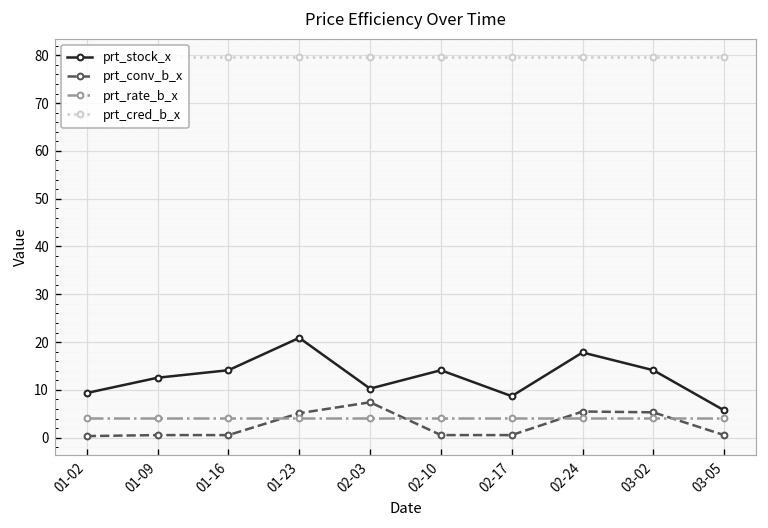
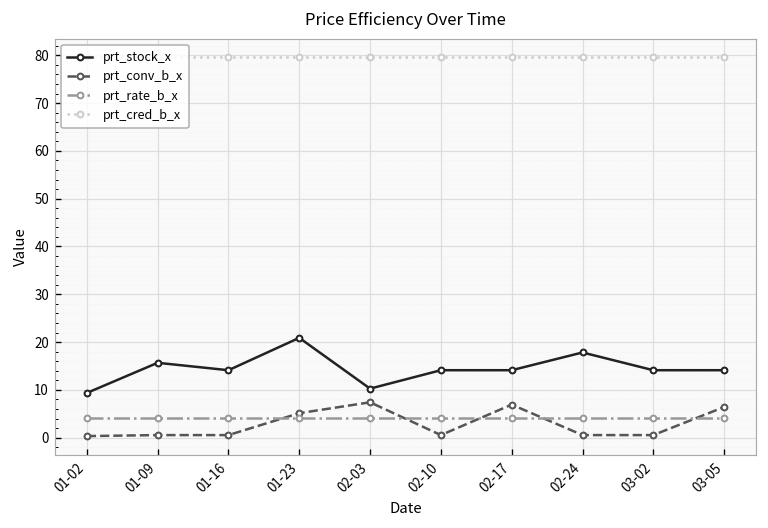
  {
    "prt_stock_x": {
      "01-02": 9,
-     "01-09": 13,
+     "01-09": 16,
      "01-16": 14,
      "01-23": 21,
      "02-03": 10,
      "02-10": 14,
-     "02-17": 9,
+     "02-17": 14,
      "02-24": 18,
      "03-02": 14,
-     "03-05": 6
+     "03-05": 14
    },
    "prt_conv_b_x": {
      "01-02": 0,
      "01-09": 1,
      "01-16": 1,
      "01-23": 5,
      "02-03": 7,
      "02-10": 1,
-     "02-17": 1,
-     "02-24": 5,
-     "03-02": 5,
-     "03-05": 1
+     "02-17": 7,
+     "02-24": 1,
+     "03-02": 1,
+     "03-05": 6
    },
    "prt_rate_b_x": {
      "01-02": 4,
      "01-09": 4,
      "01-16": 4,
      "01-23": 4,
      "02-03": 4,
      "02-10": 4,
      "02-17": 4,
      "02-24": 4,
      "03-02": 4,
      "03-05": 4
    },
    "prt_cred_b_x": {
      "01-16": 80,
      "01-23": 80,
      "02-03": 80,
      "02-10": 80,
      "02-17": 80,
      "02-24": 80,
      "03-02": 80,
      "03-05": 80
    }
  }
